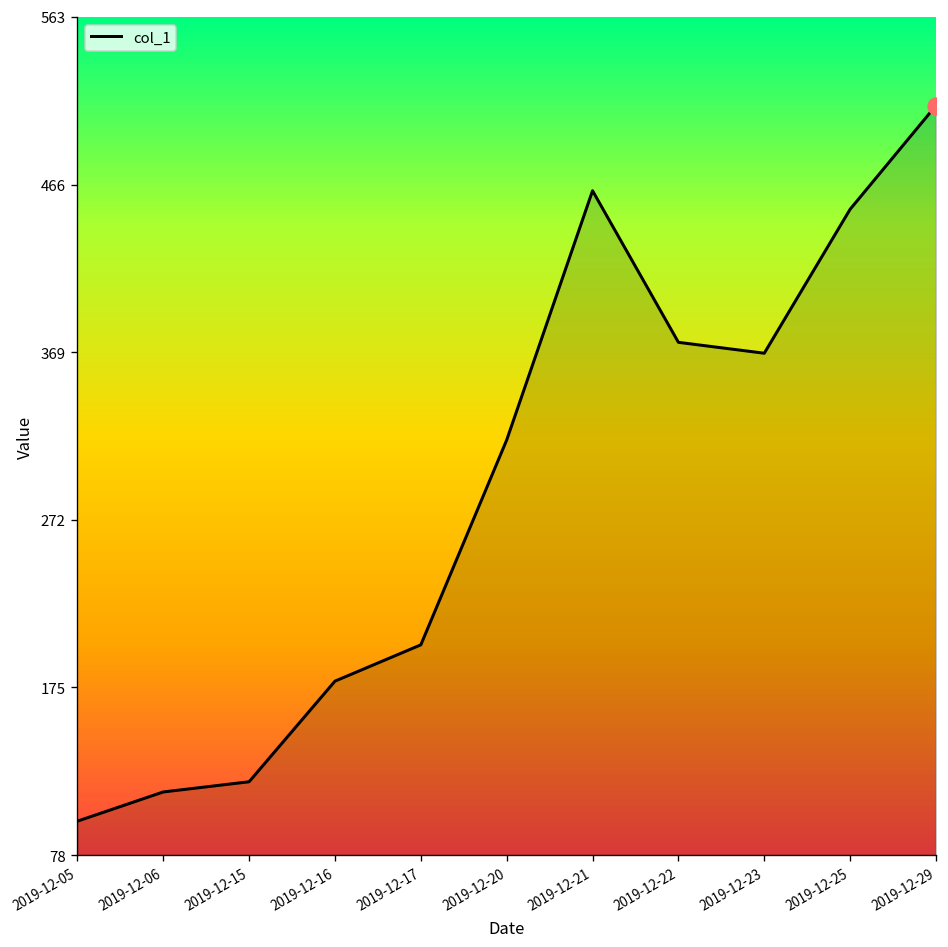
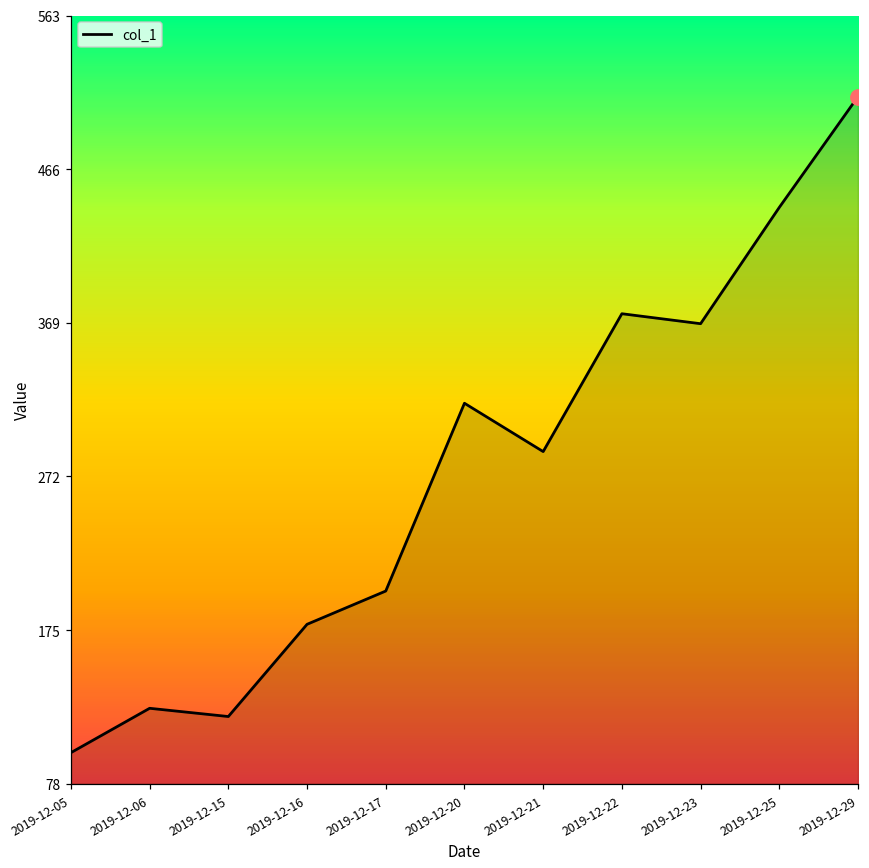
  {
    "col_1": {
      "2019-12-05": 98,
-     "2019-12-06": 115,
+     "2019-12-06": 126,
      "2019-12-15": 121,
      "2019-12-16": 179,
      "2019-12-17": 200,
      "2019-12-20": 319,
-     "2019-12-21": 463,
+     "2019-12-21": 288,
      "2019-12-22": 375,
      "2019-12-23": 369,
-     "2019-12-25": 452
+     "2019-12-25": 442
    }
  }
